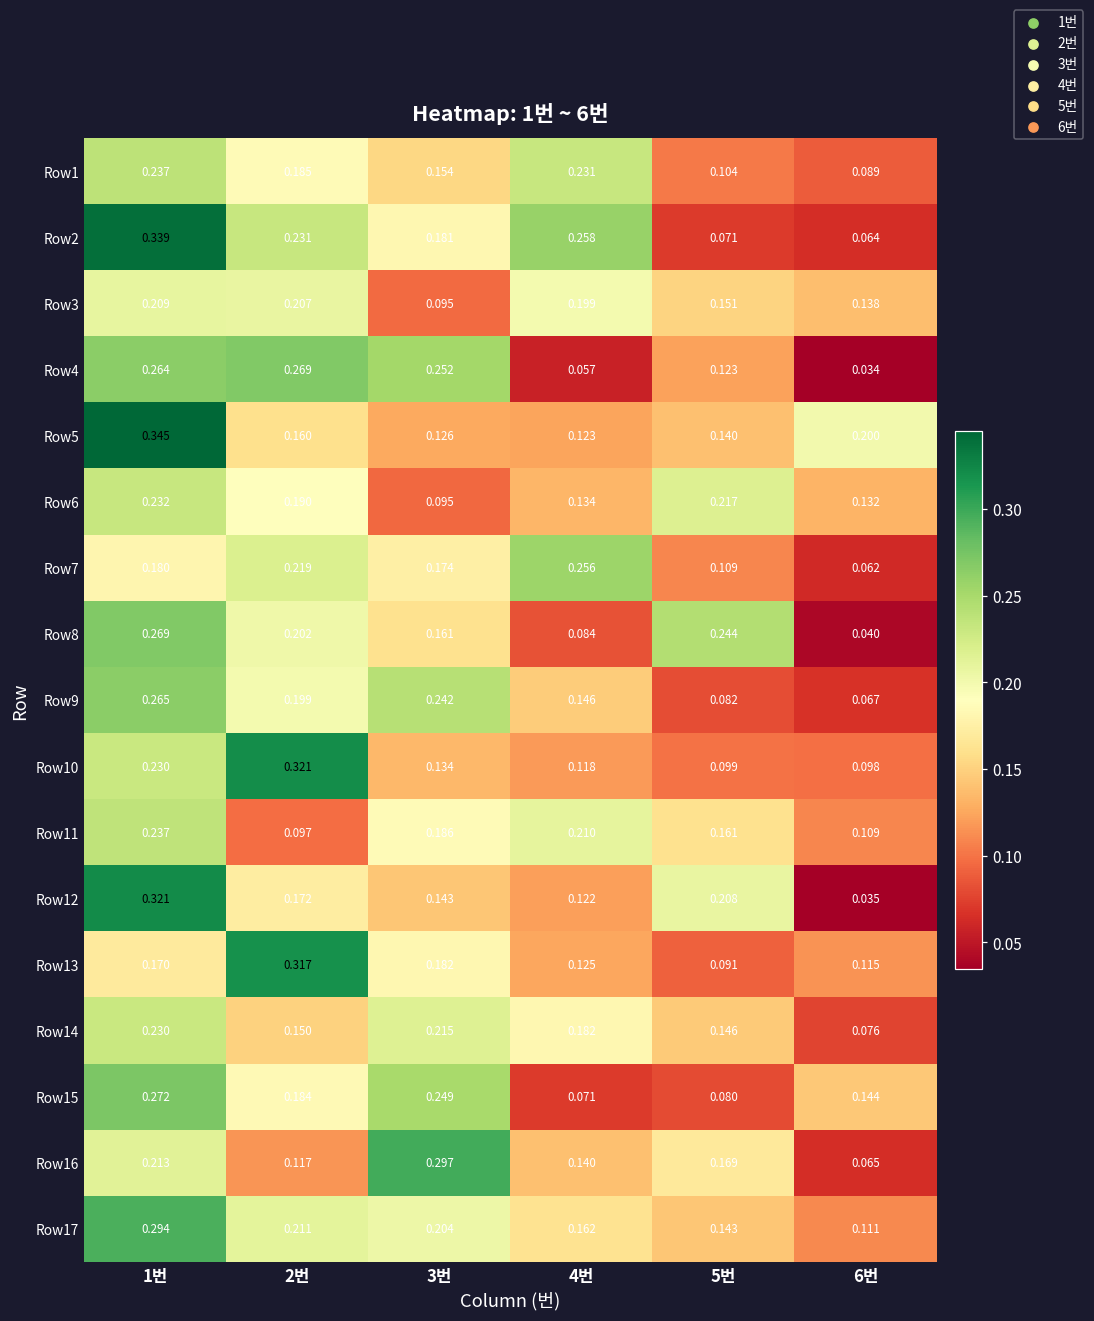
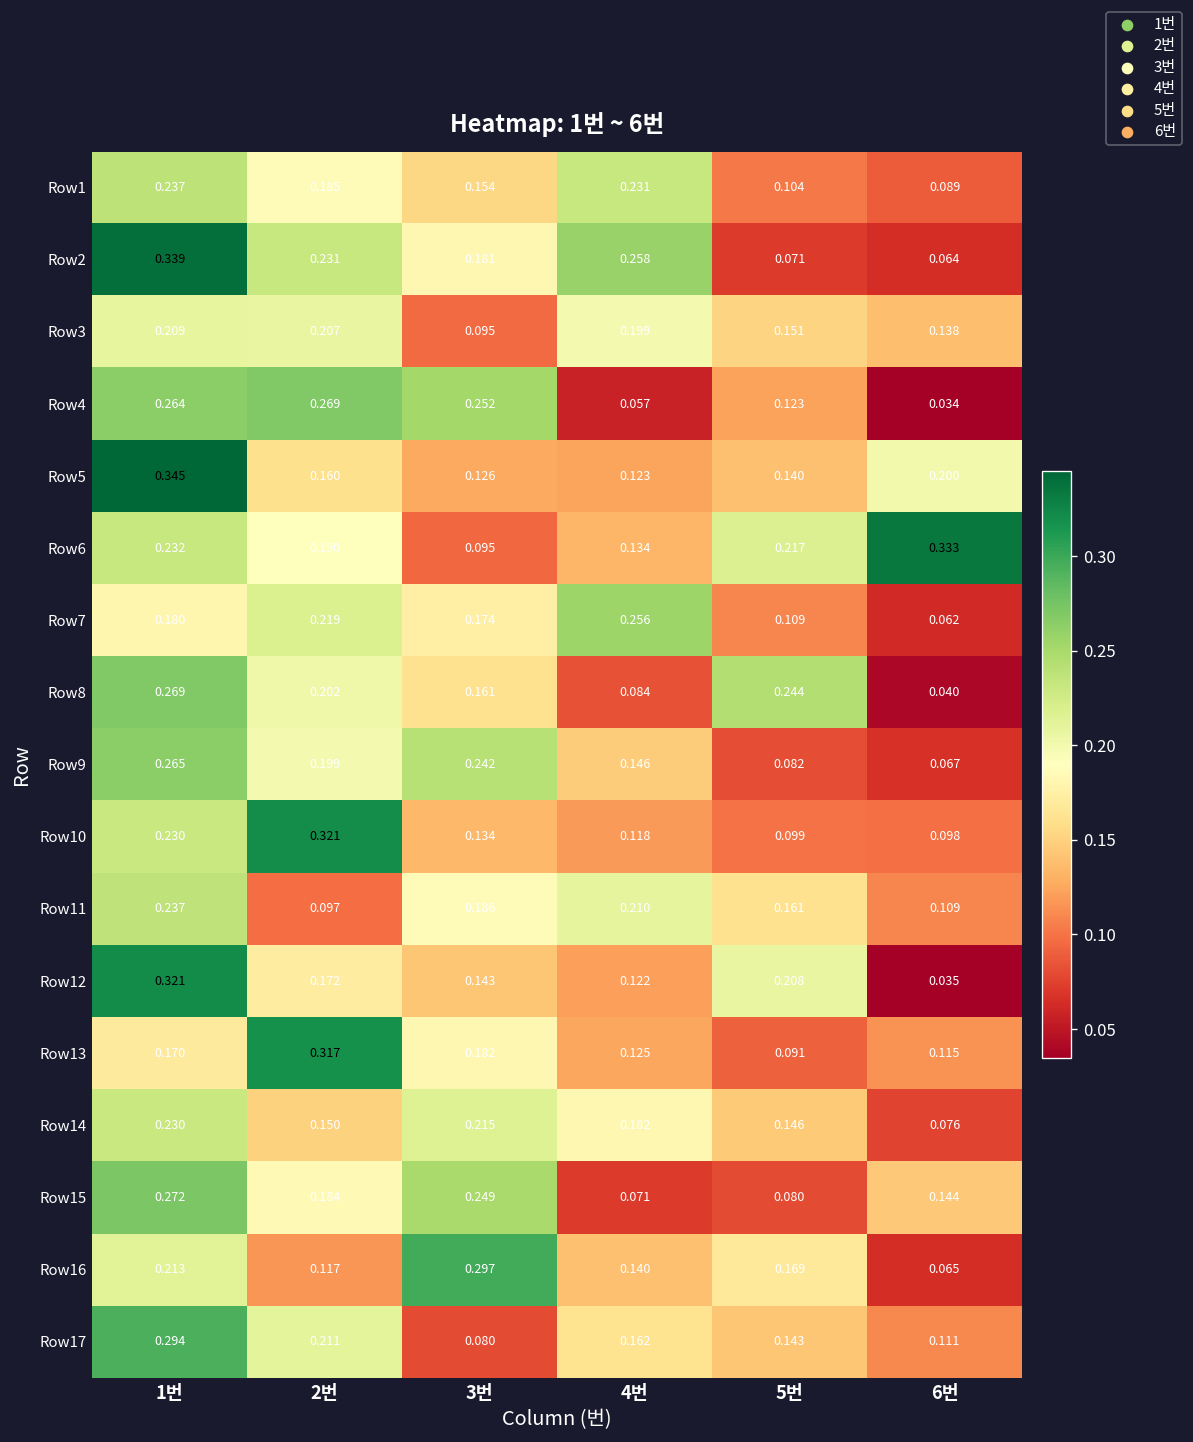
  {
    "Row1": {
      "1번": 0.237,
      "2번": 0.185,
      "3번": 0.154,
      "4번": 0.231,
      "5번": 0.104,
      "6번": 0.089
    },
    "Row2": {
      "1번": 0.339,
      "2번": 0.231,
      "3번": 0.181,
      "4번": 0.258,
      "5번": 0.071,
      "6번": 0.064
    },
    "Row3": {
      "1번": 0.209,
      "2번": 0.207,
      "3번": 0.095,
      "4번": 0.199,
      "5번": 0.151,
      "6번": 0.138
    },
    "Row4": {
      "1번": 0.264,
      "2번": 0.269,
      "3번": 0.252,
      "4번": 0.057,
      "5번": 0.123,
      "6번": 0.034
    },
    "Row5": {
      "1번": 0.345,
      "2번": 0.160,
      "3번": 0.126,
      "4번": 0.123,
      "5번": 0.140,
      "6번": 0.200
    },
    "Row6": {
      "1번": 0.232,
      "2번": 0.190,
      "3번": 0.095,
      "4번": 0.134,
      "5번": 0.217,
-     "6번": 0.132
+     "6번": 0.333
    },
    "Row7": {
      "1번": 0.180,
      "2번": 0.219,
      "3번": 0.174,
      "4번": 0.256,
      "5번": 0.109,
      "6번": 0.062
    },
    "Row8": {
      "1번": 0.269,
      "2번": 0.202,
      "3번": 0.161,
      "4번": 0.084,
      "5번": 0.244,
      "6번": 0.040
    },
    "Row9": {
      "1번": 0.265,
      "2번": 0.199,
      "3번": 0.242,
      "4번": 0.146,
      "5번": 0.082,
      "6번": 0.067
    },
    "Row10": {
      "1번": 0.230,
      "2번": 0.321,
      "3번": 0.134,
      "4번": 0.118,
      "5번": 0.099,
      "6번": 0.098
    },
    "Row11": {
      "1번": 0.237,
      "2번": 0.097,
      "3번": 0.186,
      "4번": 0.210,
      "5번": 0.161,
      "6번": 0.109
    },
    "Row12": {
      "1번": 0.321,
      "2번": 0.172,
      "3번": 0.143,
      "4번": 0.122,
      "5번": 0.208,
      "6번": 0.035
    },
    "Row13": {
      "1번": 0.170,
      "2번": 0.317,
      "3번": 0.182,
      "4번": 0.125,
      "5번": 0.091,
      "6번": 0.115
    },
    "Row14": {
      "1번": 0.230,
      "2번": 0.150,
      "3번": 0.215,
      "4번": 0.182,
      "5번": 0.146,
      "6번": 0.076
    },
    "Row15": {
      "1번": 0.272,
      "2번": 0.184,
      "3번": 0.249,
      "4번": 0.071,
      "5번": 0.080,
      "6번": 0.144
    },
    "Row16": {
      "1번": 0.213,
      "2번": 0.117,
      "3번": 0.297,
      "4번": 0.140,
      "5번": 0.169,
      "6번": 0.065
    },
    "Row17": {
      "1번": 0.294,
      "2번": 0.211,
-     "3번": 0.204,
+     "3번": 0.080,
      "4번": 0.162,
      "5번": 0.143,
      "6번": 0.111
    }
  }
